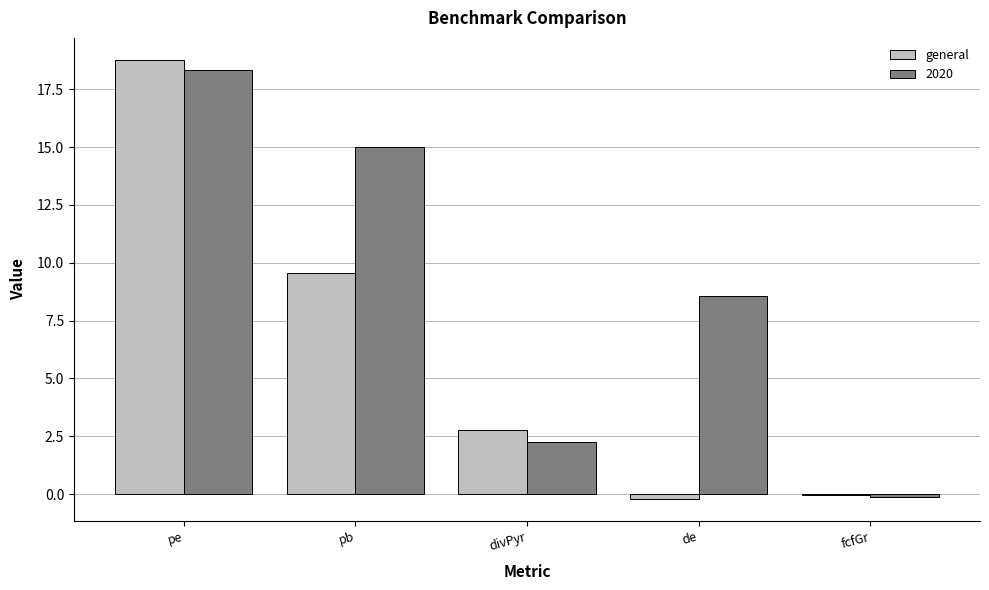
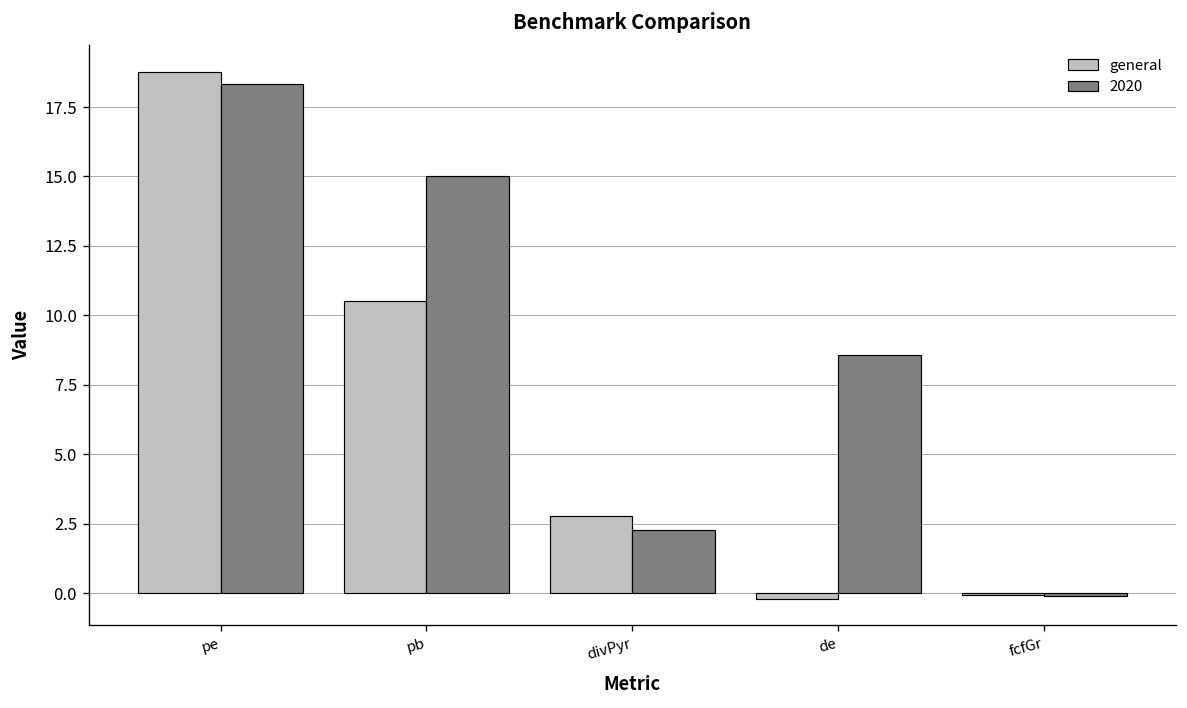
  {
    "general": {
      "pe": 18.8,
-     "pb": 9.5,
+     "pb": 10.5,
      "divPyr": 2.8,
      "de": -0.2
    },
    "2020": {
      "pe": 18.3,
      "pb": 15.0,
      "divPyr": 2.3,
      "de": 8.6
    }
  }
